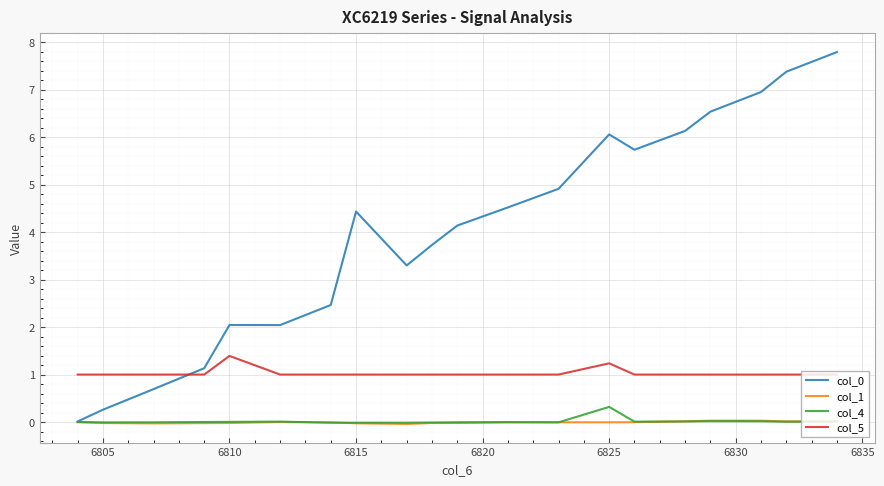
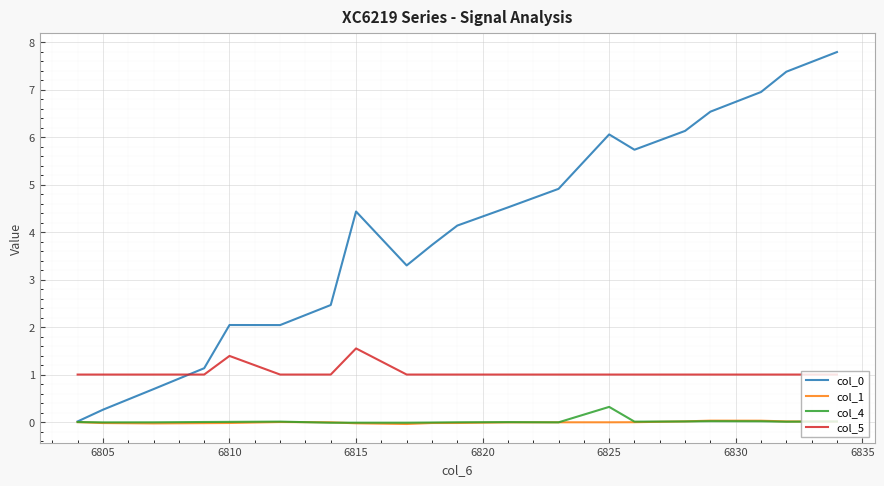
  {
    "col_0": {
      "6805": 0.3,
      "6810": 2.0,
      "6815": 4.4,
      "6825": 6.1
    },
    "col_1": {
      "6825": 0.0
    },
    "col_4": {
      "6825": 0.3
    },
    "col_5": {
      "6805": 1.0,
      "6810": 1.4,
-     "6815": 1.0,
-     "6825": 1.2
+     "6815": 1.6,
+     "6825": 1.0
    }
  }
